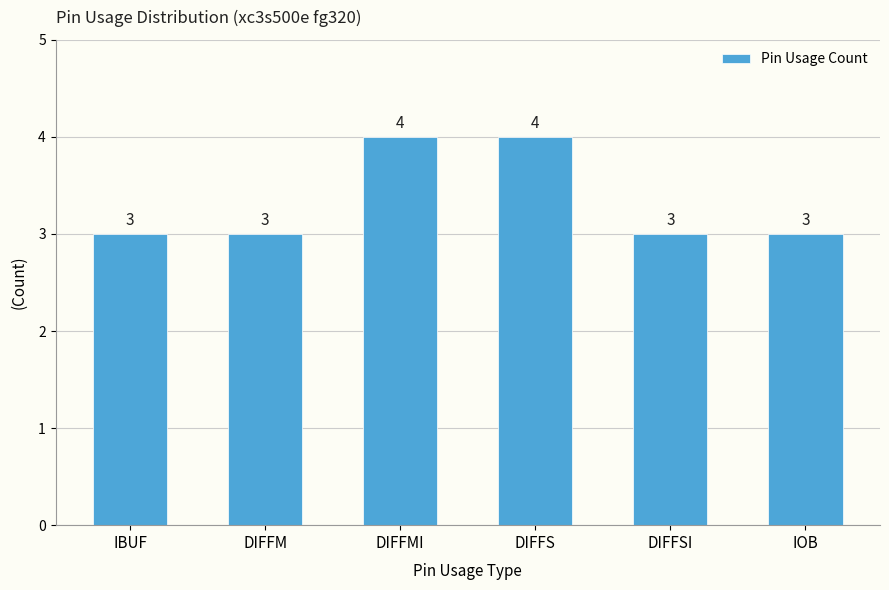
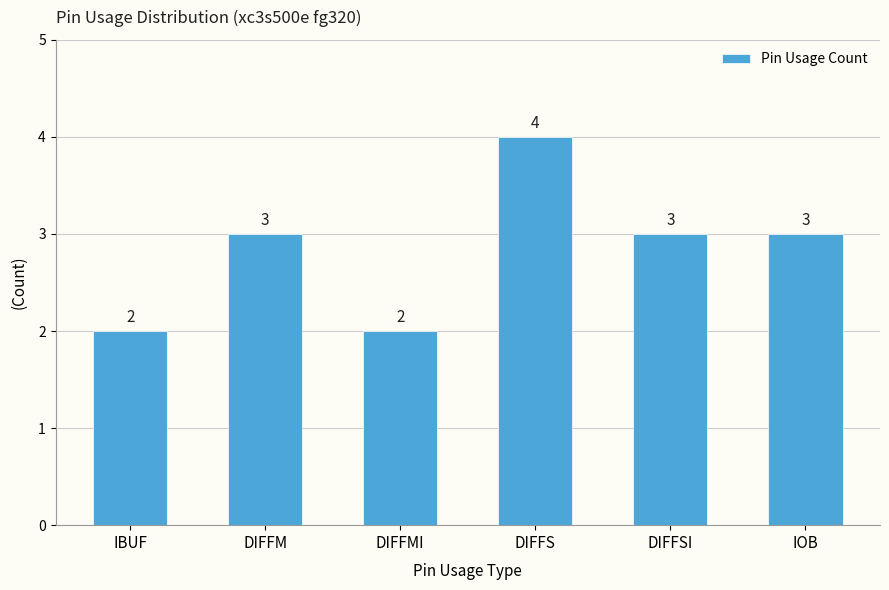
  {
-   "IBUF": 3,
+   "IBUF": 2,
    "DIFFM": 3,
-   "DIFFMI": 4,
+   "DIFFMI": 2,
    "DIFFS": 4,
    "DIFFSI": 3,
    "IOB": 3
  }
